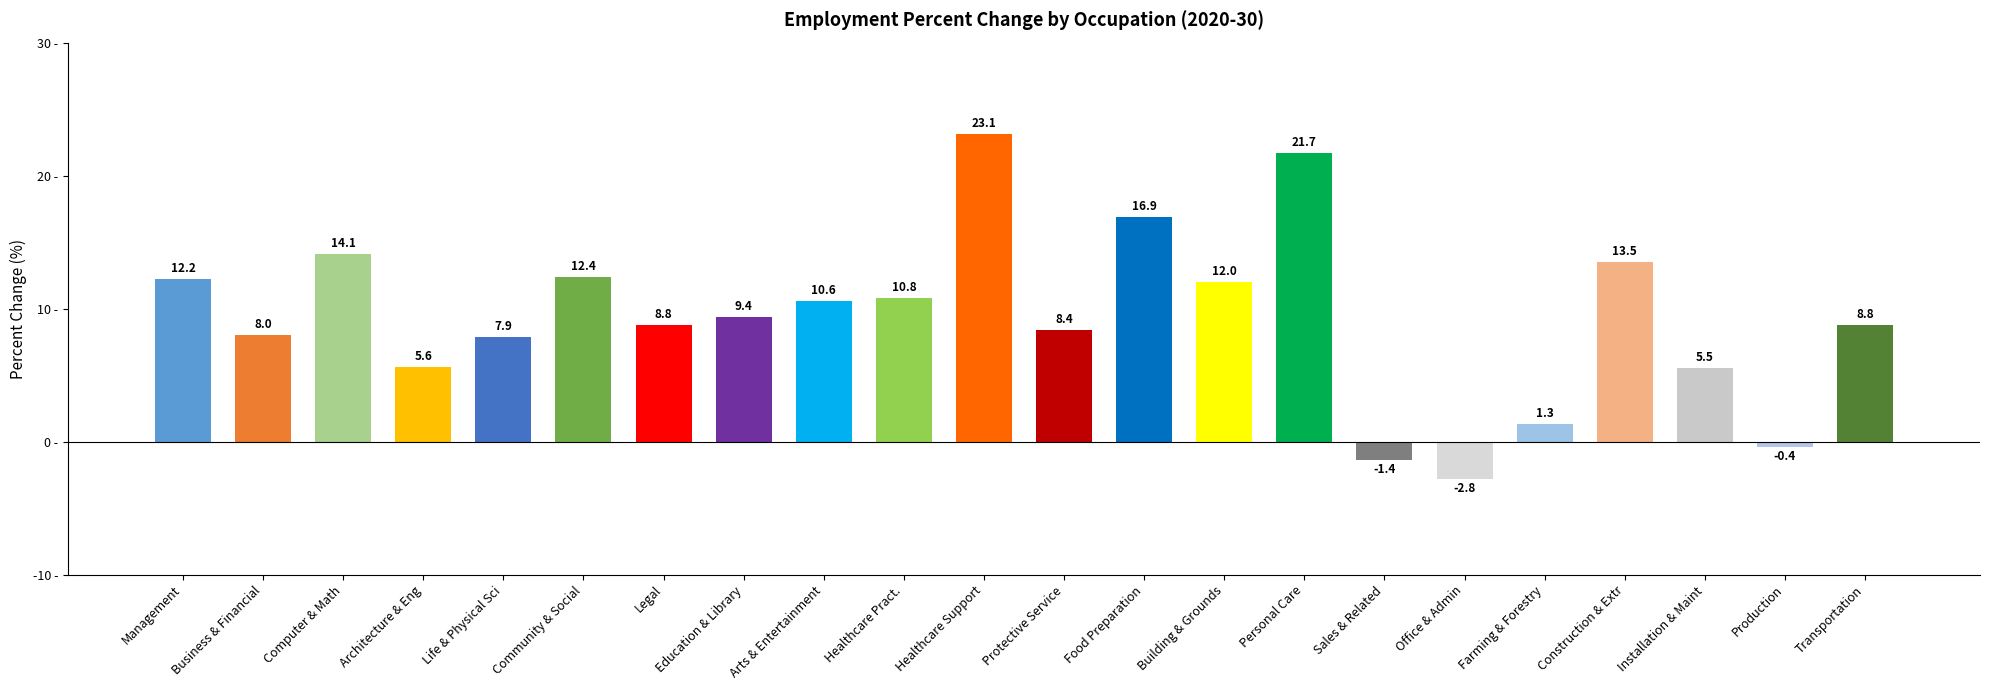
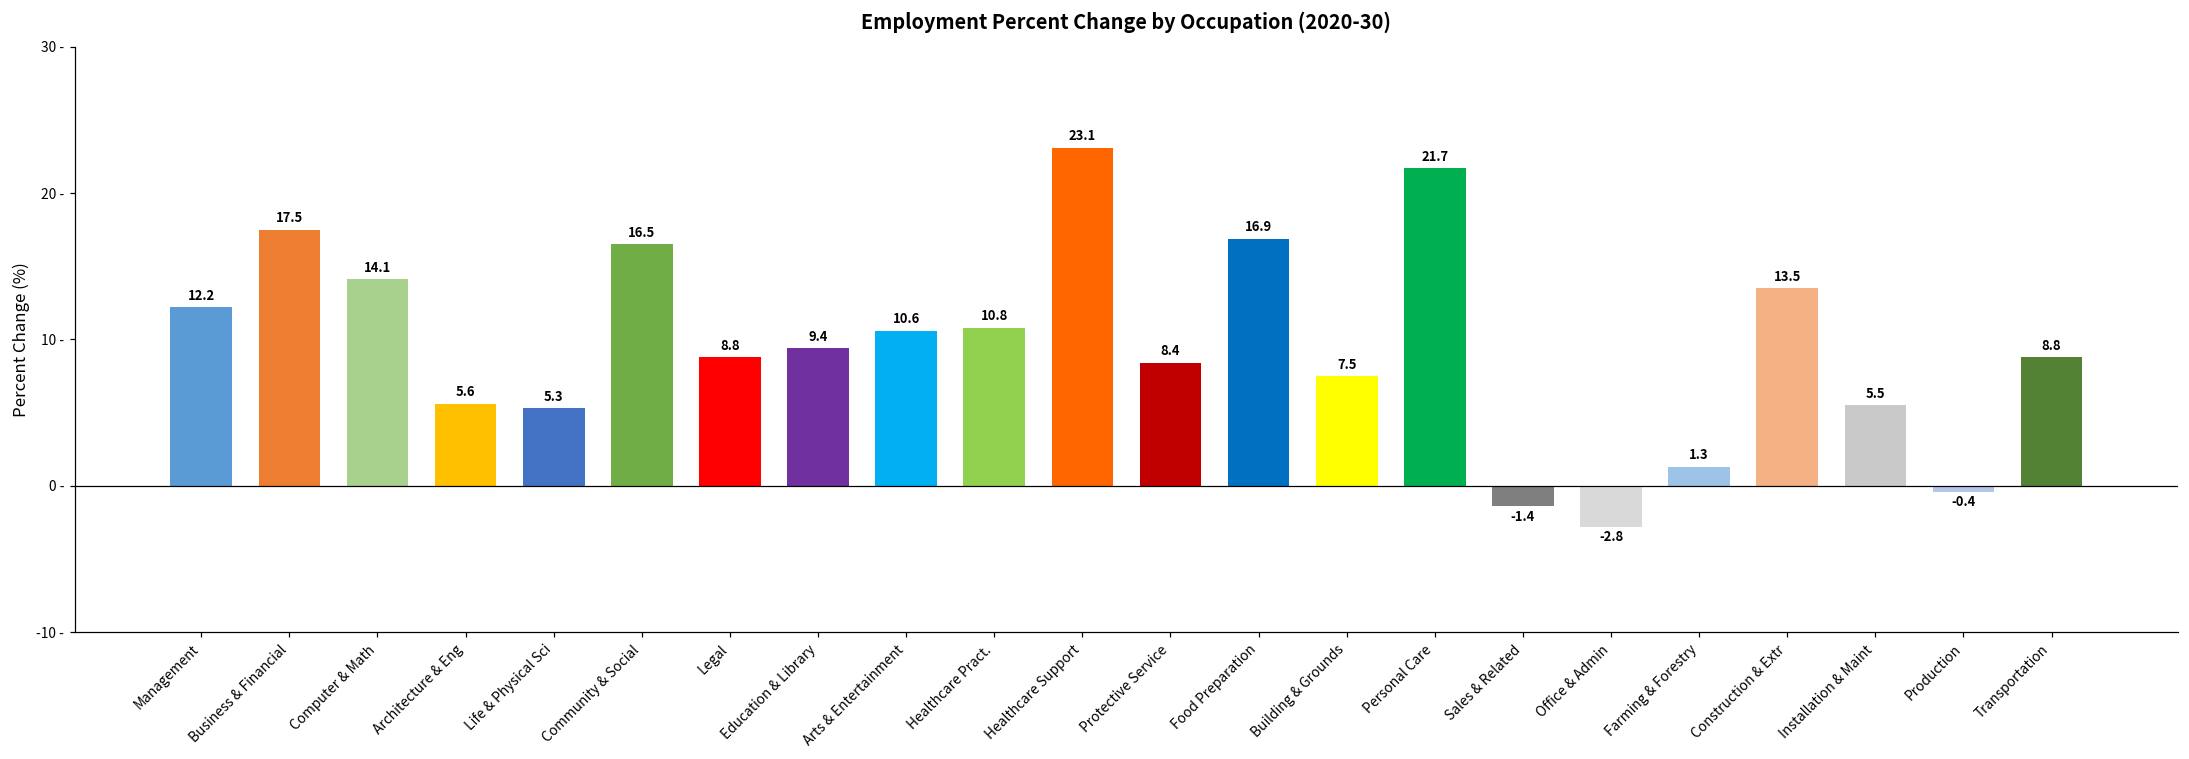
  {
    "Management": 12.2,
-   "Business & Financial": 8.0,
+   "Business & Financial": 17.5,
    "Computer & Math": 14.1,
    "Architecture & Eng": 5.6,
-   "Life & Physical Sci": 7.9,
-   "Community & Social": 12.4,
+   "Life & Physical Sci": 5.3,
+   "Community & Social": 16.5,
    "Legal": 8.8,
    "Education & Library": 9.4,
    "Arts & Entertainment": 10.6,
    "Healthcare Pract.": 10.8,
    "Healthcare Support": 23.1,
    "Protective Service": 8.4,
    "Food Preparation": 16.9,
-   "Building & Grounds": 12.0,
+   "Building & Grounds": 7.5,
    "Personal Care": 21.7,
    "Sales & Related": -1.4,
    "Office & Admin": -2.8,
    "Farming & Forestry": 1.3,
    "Construction & Extr": 13.5,
    "Installation & Maint": 5.5,
    "Production": -0.4,
    "Transportation": 8.8
  }
